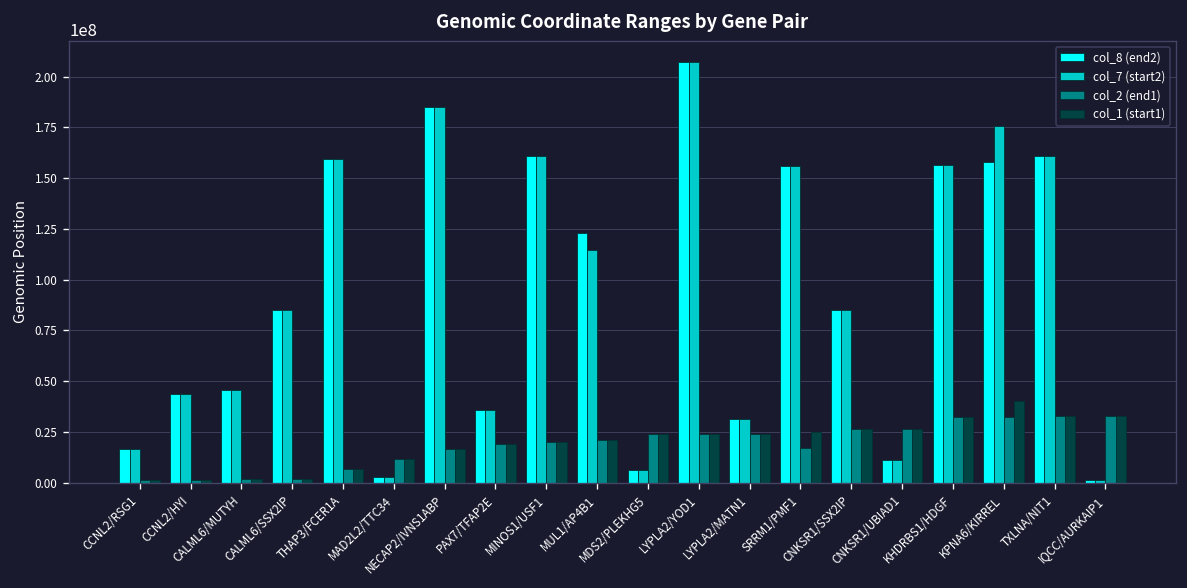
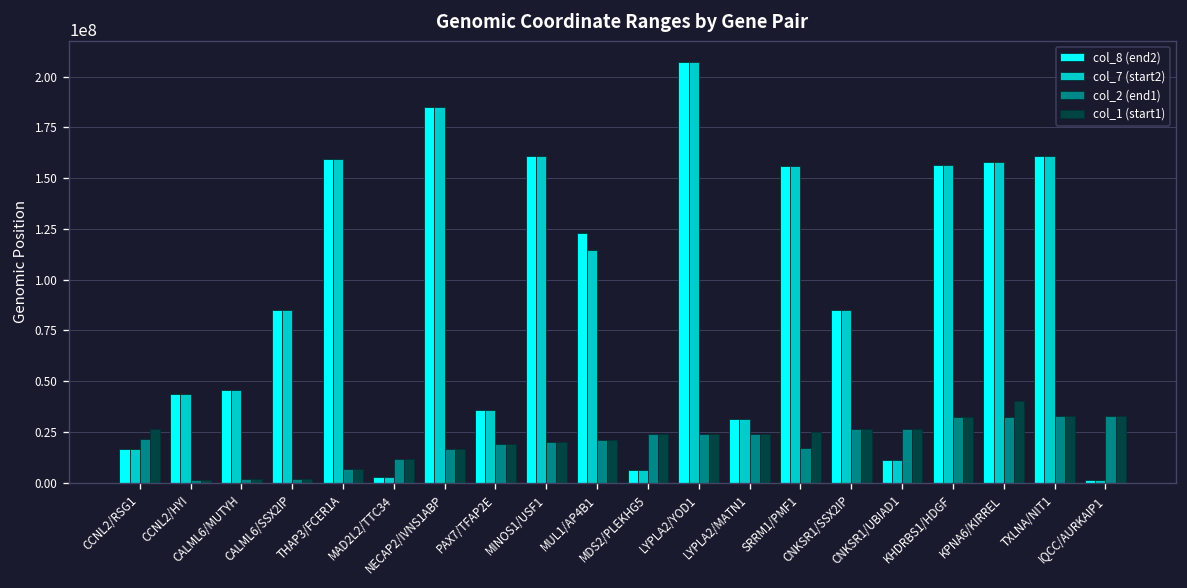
  {
    "col_8 (end2)": {
      "CCNL2/RSG1": 17000000,
      "CCNL2/HYI": 44000000,
      "CALML6/MUTYH": 46000000,
      "CALML6/SSX2IP": 85000000,
      "THAP3/FCER1A": 159000000,
      "MAD2L2/TTC34": 3000000,
      "NECAP2/IVNS1ABP": 185000000,
      "PAX7/TFAP2E": 36000000,
      "MINOS1/USF1": 161000000,
      "MUL1/AP4B1": 123000000,
      "MDS2/PLEKHG5": 7000000,
      "LYPLA2/YOD1": 207000000,
      "LYPLA2/MATN1": 31000000,
      "SRRM1/PMF1": 156000000,
      "CNKSR1/SSX2IP": 85000000,
      "CNKSR1/UBIAD1": 11000000,
      "KHDRBS1/HDGF": 157000000,
      "KPNA6/KIRREL": 158000000,
      "TXLNA/NIT1": 161000000
    },
    "col_7 (start2)": {
      "CCNL2/RSG1": 17000000,
      "CCNL2/HYI": 44000000,
      "CALML6/MUTYH": 46000000,
      "CALML6/SSX2IP": 85000000,
      "THAP3/FCER1A": 159000000,
      "MAD2L2/TTC34": 3000000,
      "NECAP2/IVNS1ABP": 185000000,
      "PAX7/TFAP2E": 36000000,
      "MINOS1/USF1": 161000000,
      "MUL1/AP4B1": 114000000,
      "MDS2/PLEKHG5": 7000000,
      "LYPLA2/YOD1": 207000000,
      "LYPLA2/MATN1": 31000000,
      "SRRM1/PMF1": 156000000,
      "CNKSR1/SSX2IP": 85000000,
      "CNKSR1/UBIAD1": 11000000,
      "KHDRBS1/HDGF": 157000000,
-     "KPNA6/KIRREL": 176000000,
+     "KPNA6/KIRREL": 158000000,
      "TXLNA/NIT1": 161000000
    },
    "col_2 (end1)": {
-     "CCNL2/RSG1": 1000000,
+     "CCNL2/RSG1": 21000000,
      "CALML6/MUTYH": 2000000,
      "CALML6/SSX2IP": 2000000,
      "THAP3/FCER1A": 7000000,
      "MAD2L2/TTC34": 12000000,
      "NECAP2/IVNS1ABP": 17000000,
      "PAX7/TFAP2E": 19000000,
      "MINOS1/USF1": 20000000,
      "MUL1/AP4B1": 21000000,
      "MDS2/PLEKHG5": 24000000,
      "LYPLA2/YOD1": 24000000,
      "LYPLA2/MATN1": 24000000,
      "SRRM1/PMF1": 17000000,
      "CNKSR1/SSX2IP": 27000000,
      "CNKSR1/UBIAD1": 27000000,
      "KHDRBS1/HDGF": 33000000,
      "KPNA6/KIRREL": 33000000,
      "TXLNA/NIT1": 33000000,
      "IQCC/AURKAIP1": 33000000
    },
    "col_1 (start1)": {
-     "CCNL2/RSG1": 1000000,
+     "CCNL2/RSG1": 26000000,
      "CALML6/MUTYH": 2000000,
      "CALML6/SSX2IP": 2000000,
      "THAP3/FCER1A": 7000000,
      "MAD2L2/TTC34": 12000000,
      "NECAP2/IVNS1ABP": 17000000,
      "PAX7/TFAP2E": 19000000,
      "MINOS1/USF1": 20000000,
      "MUL1/AP4B1": 21000000,
      "MDS2/PLEKHG5": 24000000,
      "LYPLA2/YOD1": 24000000,
      "LYPLA2/MATN1": 24000000,
      "SRRM1/PMF1": 25000000,
      "CNKSR1/SSX2IP": 27000000,
      "CNKSR1/UBIAD1": 27000000,
      "KHDRBS1/HDGF": 33000000,
      "KPNA6/KIRREL": 40000000,
      "TXLNA/NIT1": 33000000,
      "IQCC/AURKAIP1": 33000000
    }
  }
